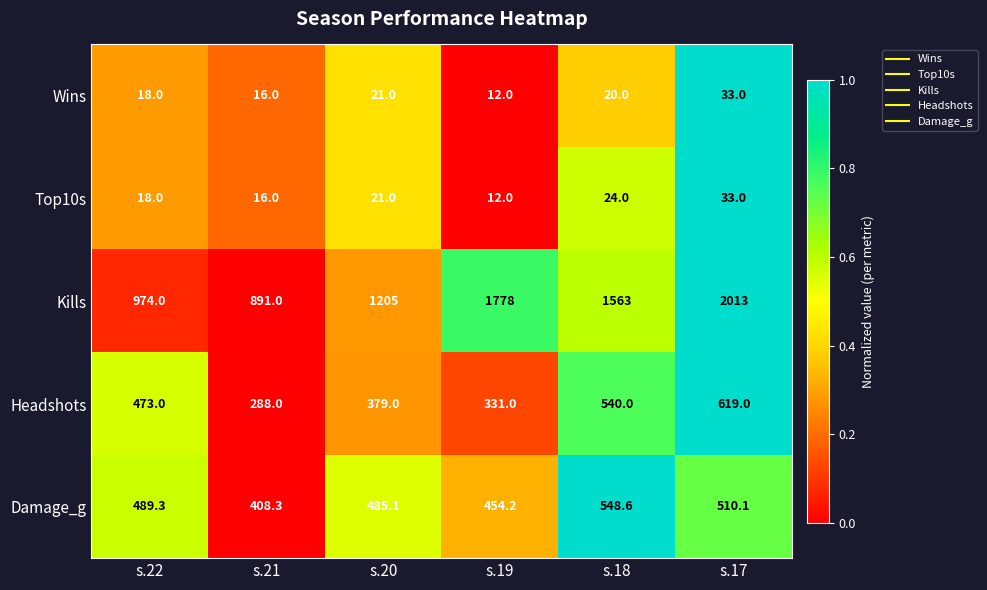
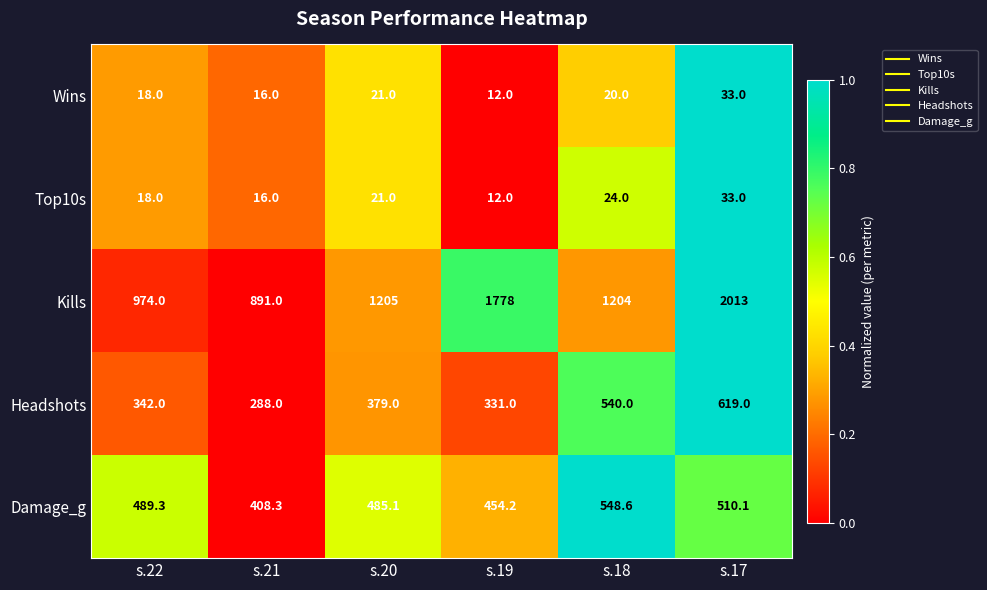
  {
    "Wins": {
      "s.22": 18.0,
      "s.21": 16.0,
      "s.20": 21.0,
      "s.19": 12.0,
      "s.18": 20.0,
      "s.17": 33.0
    },
    "Top10s": {
      "s.22": 18.0,
      "s.21": 16.0,
      "s.20": 21.0,
      "s.19": 12.0,
      "s.18": 24.0,
      "s.17": 33.0
    },
    "Kills": {
      "s.22": 974.0,
      "s.21": 891.0,
      "s.20": 1205,
      "s.19": 1778,
-     "s.18": 1563,
+     "s.18": 1204,
      "s.17": 2013
    },
    "Headshots": {
-     "s.22": 473.0,
+     "s.22": 342.0,
      "s.21": 288.0,
      "s.20": 379.0,
      "s.19": 331.0,
      "s.18": 540.0,
      "s.17": 619.0
    },
    "Damage_g": {
      "s.22": 489.3,
      "s.21": 408.3,
      "s.20": 485.1,
      "s.19": 454.2,
      "s.18": 548.6,
      "s.17": 510.1
    }
  }
